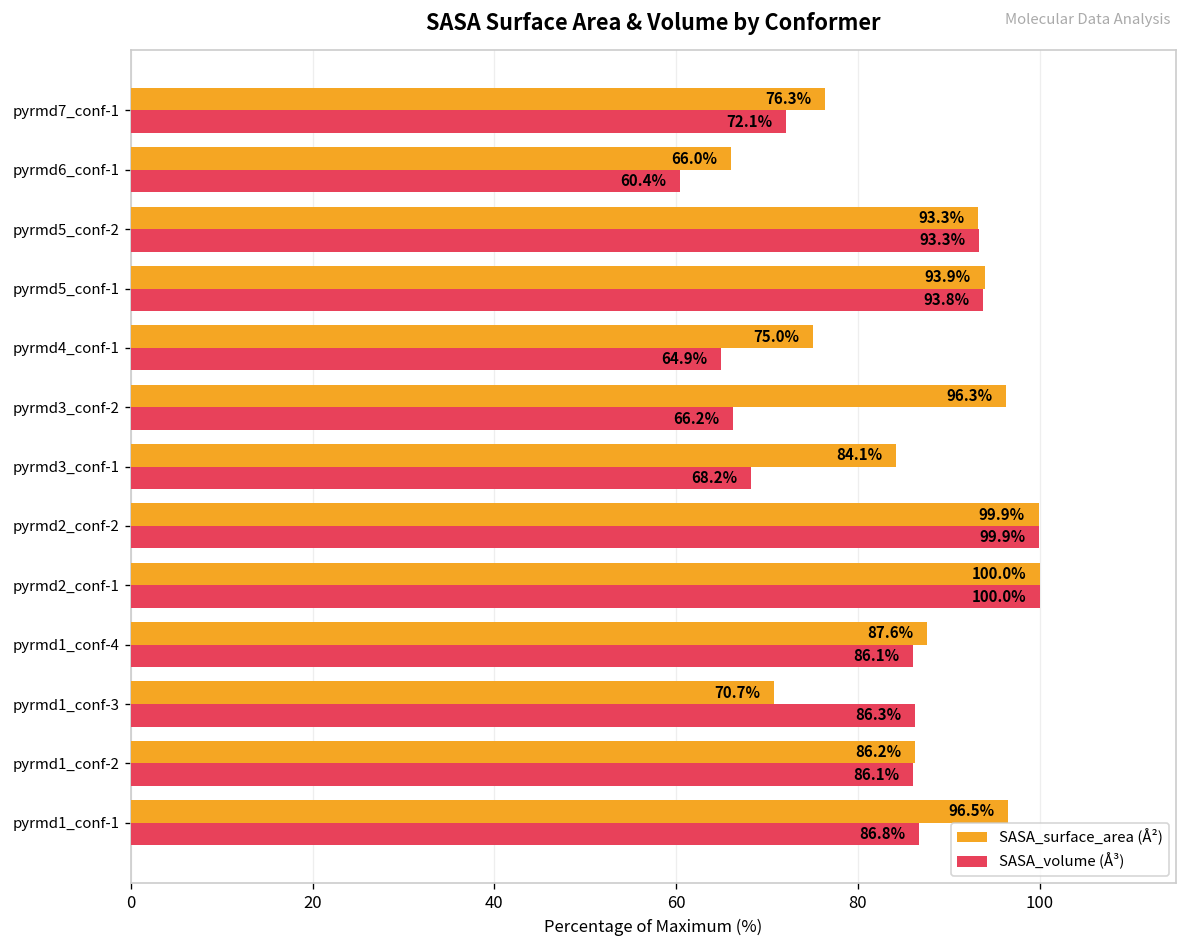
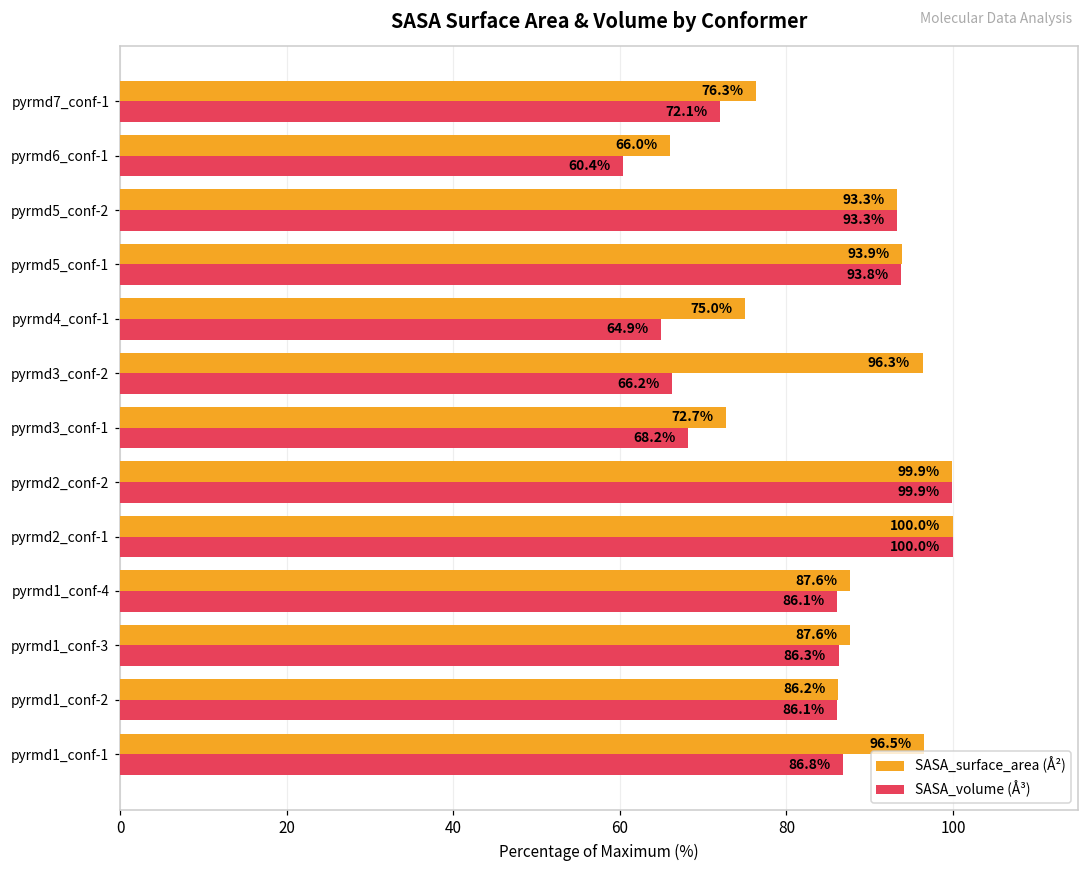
  {
    "SASA_surface_area (Å²)": {
      "pyrmd7_conf-1": "76.3%",
      "pyrmd6_conf-1": "66.0%",
      "pyrmd5_conf-2": "93.3%",
      "pyrmd5_conf-1": "93.9%",
      "pyrmd4_conf-1": "75.0%",
      "pyrmd3_conf-2": "96.3%",
-     "pyrmd3_conf-1": "84.1%",
+     "pyrmd3_conf-1": "72.7%",
      "pyrmd2_conf-2": "99.9%",
      "pyrmd2_conf-1": "100.0%",
      "pyrmd1_conf-4": "87.6%",
-     "pyrmd1_conf-3": "70.7%",
+     "pyrmd1_conf-3": "87.6%",
      "pyrmd1_conf-2": "86.2%"
    },
    "SASA_volume (Å³)": {
      "pyrmd7_conf-1": "72.1%",
      "pyrmd6_conf-1": "60.4%",
      "pyrmd5_conf-2": "93.3%",
      "pyrmd5_conf-1": "93.8%",
      "pyrmd4_conf-1": "64.9%",
      "pyrmd3_conf-2": "66.2%",
      "pyrmd3_conf-1": "68.2%",
      "pyrmd2_conf-2": "99.9%",
      "pyrmd2_conf-1": "100.0%",
      "pyrmd1_conf-4": "86.1%",
      "pyrmd1_conf-3": "86.3%",
      "pyrmd1_conf-2": "86.1%",
      "pyrmd1_conf-1": "86.8%"
    }
  }
